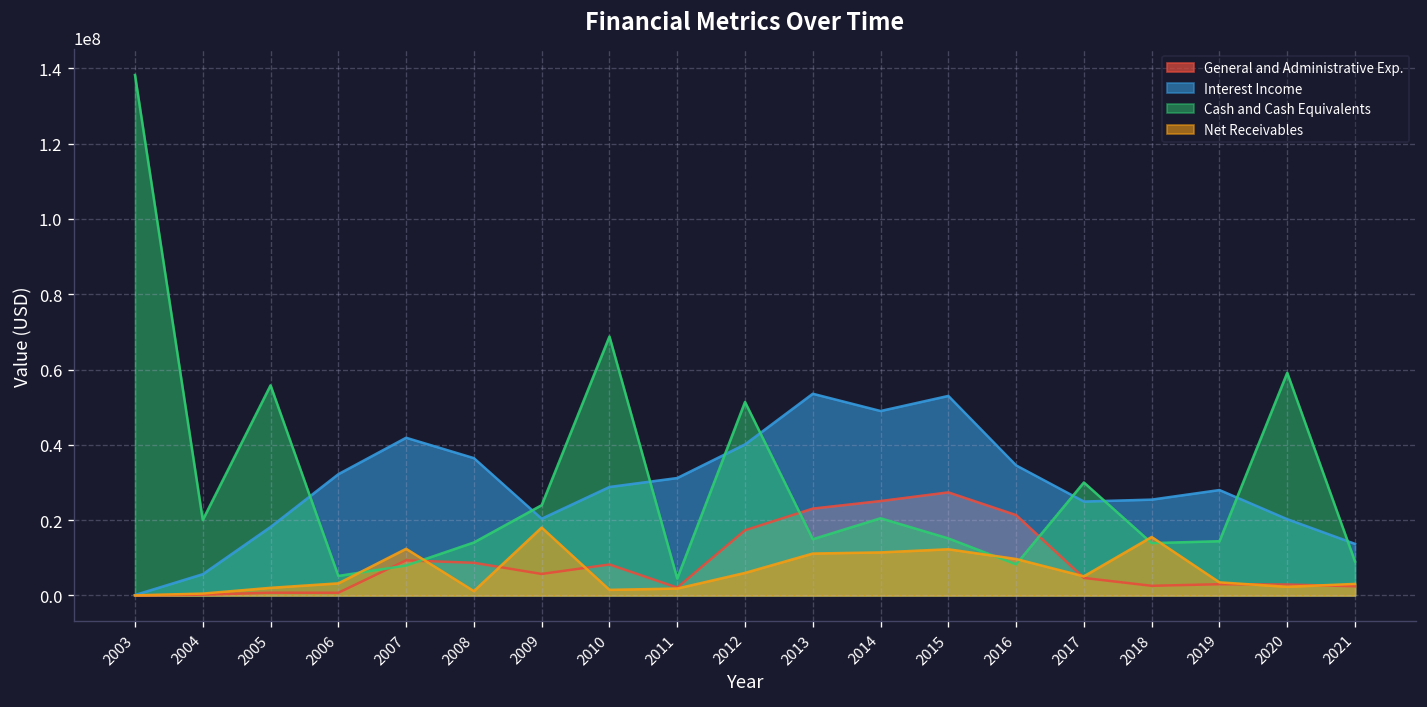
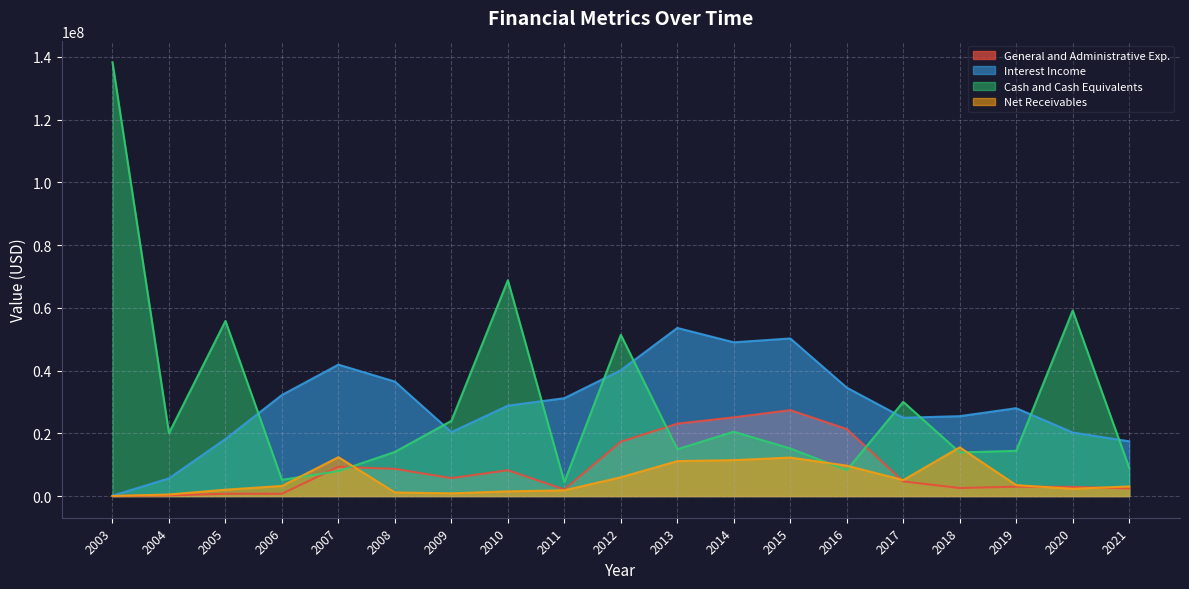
  {
    "General and Administrative Exp.": {
      "2005": 1000000,
      "2006": 1000000,
      "2007": 9000000,
      "2008": 9000000,
      "2009": 6000000,
      "2010": 8000000,
      "2012": 17000000,
      "2013": 23000000,
      "2014": 25000000,
      "2015": 27000000,
      "2016": 21000000,
      "2018": 3000000
    },
    "Interest Income": {
      "2004": 6000000,
      "2005": 18000000,
      "2006": 32000000,
      "2007": 42000000,
      "2008": 36000000,
      "2009": 20000000,
      "2010": 29000000,
      "2011": 31000000,
      "2012": 40000000,
      "2013": 54000000,
      "2014": 49000000,
-     "2015": 53000000,
+     "2015": 50000000,
      "2016": 35000000,
      "2017": 25000000,
      "2018": 25000000,
      "2019": 28000000,
      "2020": 20000000,
-     "2021": 14000000
+     "2021": 17000000
    },
    "Cash and Cash Equivalents": {
      "2003": 138000000,
      "2004": 20000000,
      "2005": 56000000,
      "2006": 5000000,
      "2007": 8000000,
      "2008": 14000000,
      "2009": 24000000,
      "2010": 69000000,
      "2011": 4000000,
      "2012": 51000000,
      "2013": 15000000,
      "2014": 21000000,
      "2015": 15000000,
      "2016": 8000000,
      "2017": 30000000,
      "2018": 14000000,
      "2019": 14000000,
      "2020": 59000000,
      "2021": 9000000
    },
    "Net Receivables": {
      "2005": 2000000,
      "2006": 3000000,
      "2007": 12000000,
      "2008": 1000000,
-     "2009": 18000000,
+     "2009": 1000000,
      "2010": 1000000,
      "2012": 6000000,
      "2013": 11000000,
      "2014": 11000000,
      "2015": 12000000,
      "2016": 10000000,
      "2018": 16000000
    }
  }
